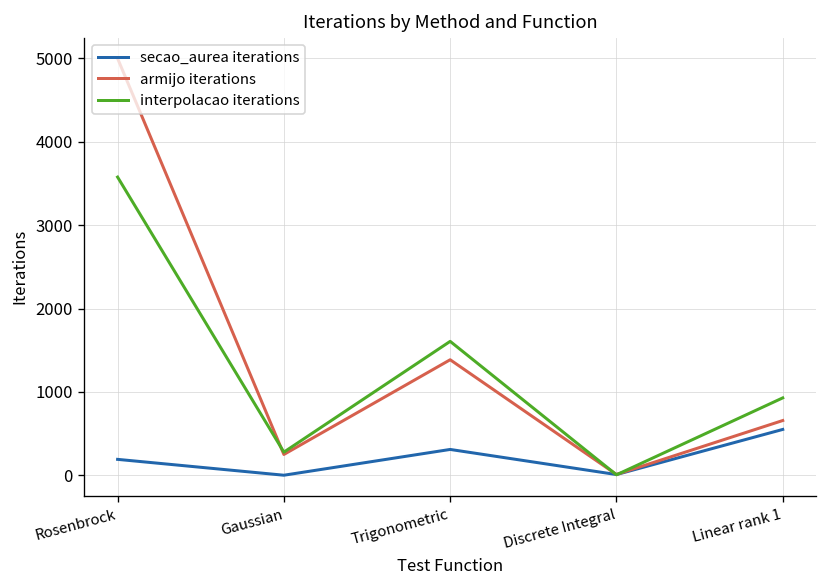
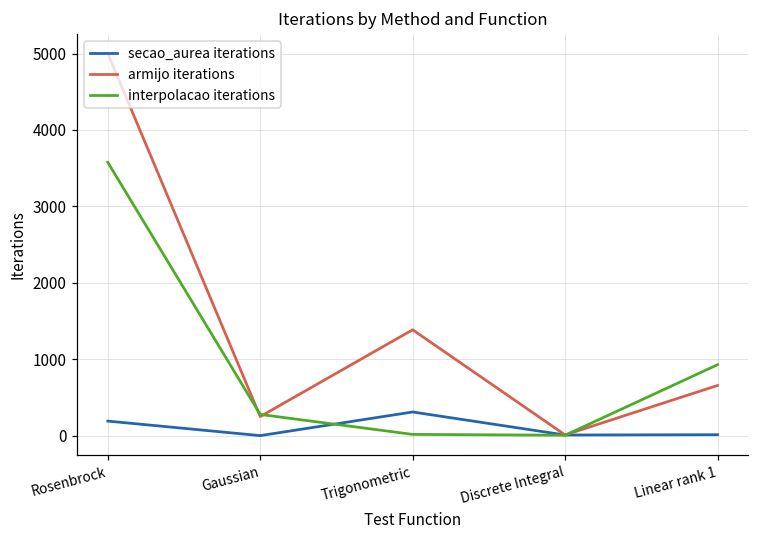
  {
    "secao_aurea iterations": {
      "Rosenbrock": 200,
      "Gaussian": 0,
      "Trigonometric": 300,
-     "Linear rank 1": 600
+     "Linear rank 1": 0
    },
    "armijo iterations": {
      "Trigonometric": 1400,
      "Linear rank 1": 700
    },
    "interpolacao iterations": {
      "Rosenbrock": 3600,
-     "Trigonometric": 1600,
+     "Trigonometric": 0,
      "Linear rank 1": 900
    }
  }
